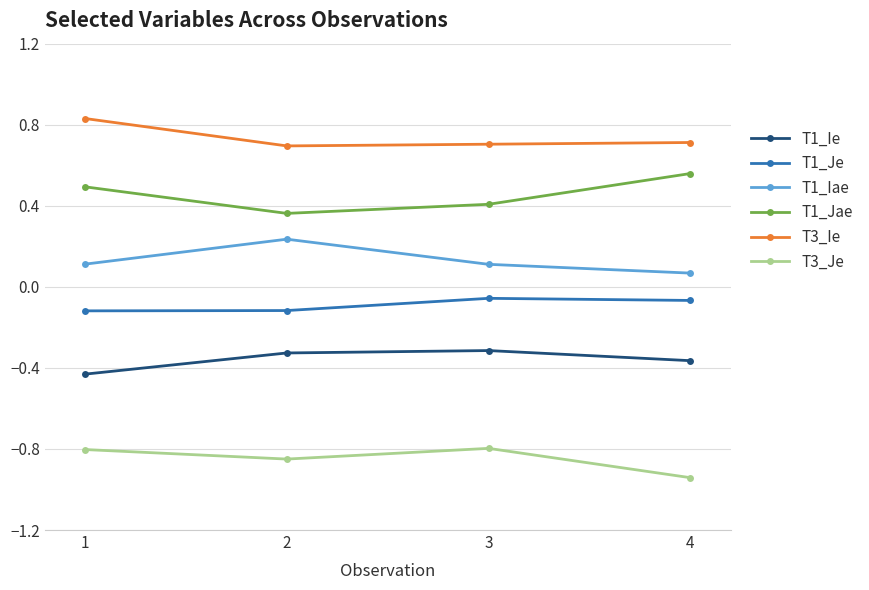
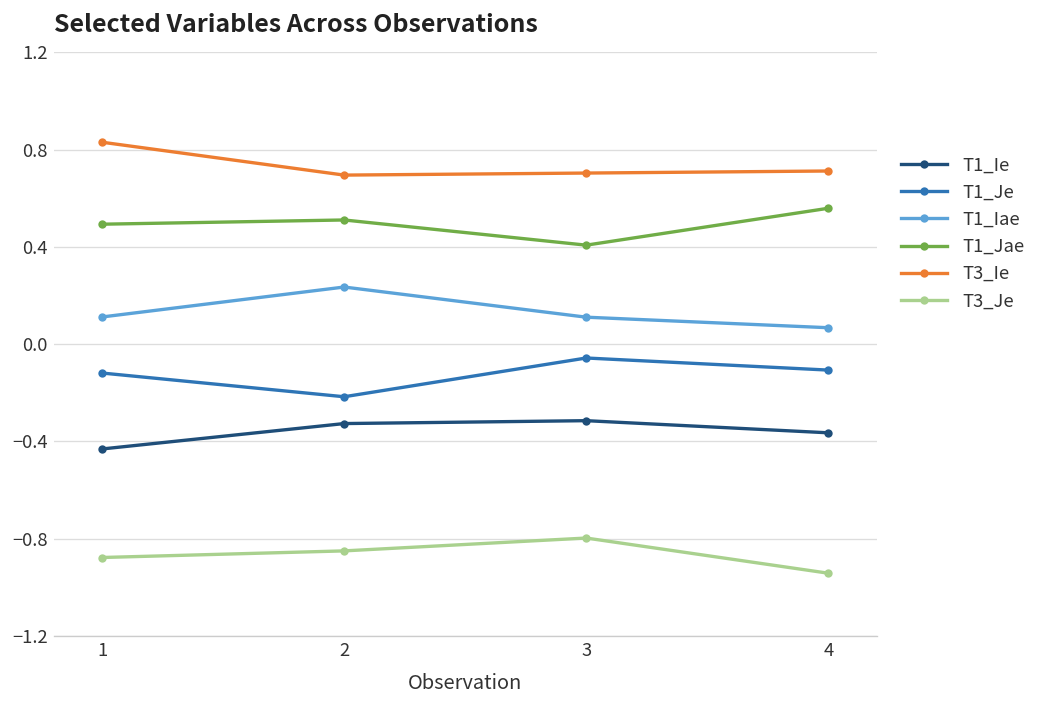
  {
    "T1_Ie": {
      "1": -0.43,
      "2": -0.33,
      "3": -0.31,
      "4": -0.36
    },
    "T1_Je": {
      "1": -0.12,
-     "2": -0.12,
+     "2": -0.22,
      "3": -0.06,
-     "4": -0.07
+     "4": -0.11
    },
    "T1_Iae": {
      "1": 0.11,
      "2": 0.24,
      "3": 0.11,
      "4": 0.07
    },
    "T1_Jae": {
      "1": 0.49,
-     "2": 0.36,
+     "2": 0.51,
      "3": 0.41,
      "4": 0.56
    },
    "T3_Ie": {
      "1": 0.83,
      "2": 0.70,
      "3": 0.70,
      "4": 0.71
    },
    "T3_Je": {
-     "1": -0.80,
+     "1": -0.88,
      "2": -0.85,
      "3": -0.80,
      "4": -0.94
    }
  }
